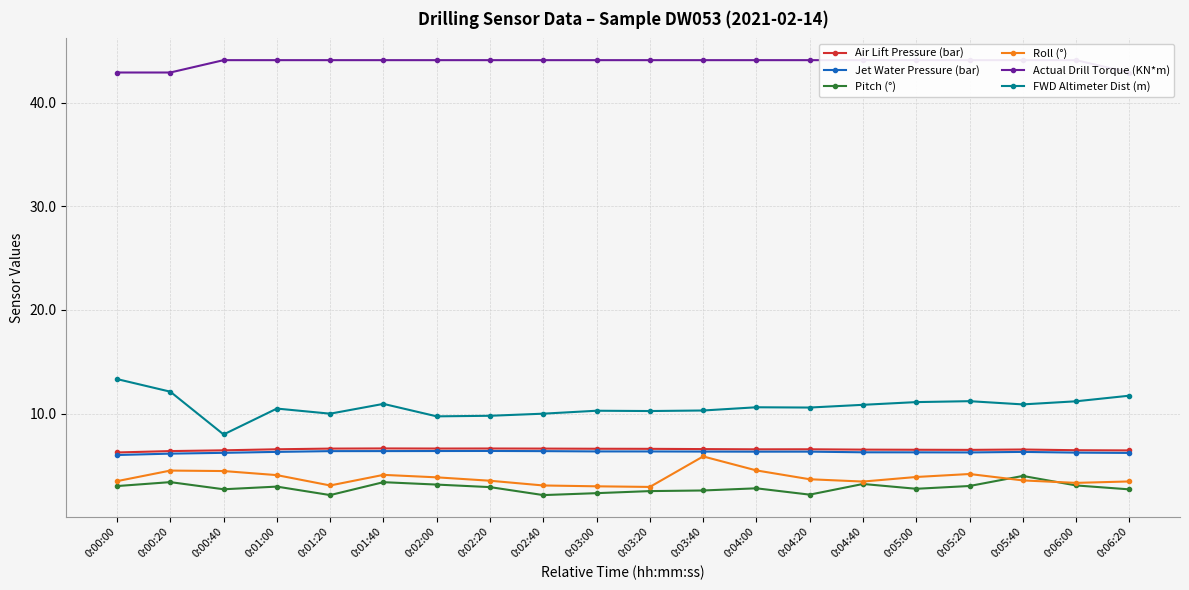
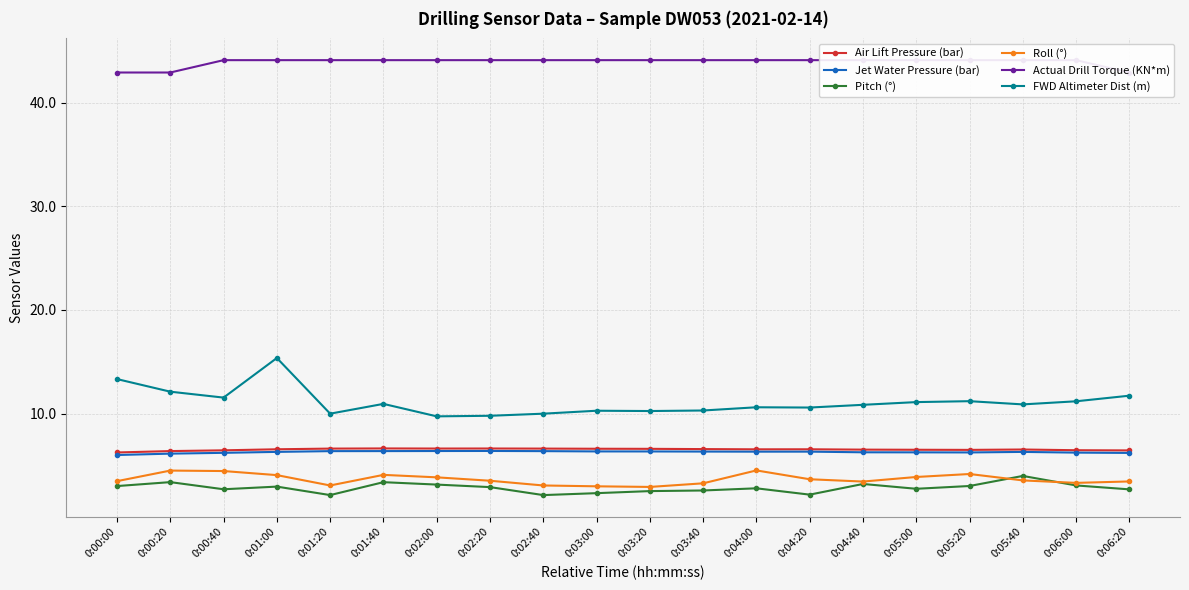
  {
    "Air Lift Pressure (bar)": {
      "0:01:00": 6.6,
      "0:01:40": 6.6,
      "0:03:00": 6.6,
      "0:03:20": 6.6,
      "0:04:40": 6.5
    },
    "Jet Water Pressure (bar)": {
      "0:01:00": 6.3,
      "0:01:40": 6.4,
      "0:03:00": 6.4,
      "0:03:20": 6.4,
      "0:04:40": 6.3
    },
    "Pitch (°)": {
      "0:00:00": 3.0,
      "0:00:20": 3.4,
      "0:00:40": 2.7,
      "0:01:00": 3.0,
      "0:01:20": 2.1,
      "0:01:40": 3.4,
      "0:02:00": 3.2,
      "0:02:20": 2.9,
      "0:02:40": 2.1,
      "0:03:00": 2.3,
      "0:03:20": 2.5,
      "0:03:40": 2.6,
      "0:04:00": 2.8,
      "0:04:20": 2.2,
      "0:05:00": 2.7,
      "0:05:20": 3.0,
      "0:05:40": 4.0,
      "0:06:20": 2.7
    },
    "Roll (°)": {
      "0:00:00": 3.5,
      "0:00:20": 4.5,
      "0:00:40": 4.5,
      "0:01:00": 4.1,
      "0:01:20": 3.1,
      "0:01:40": 4.1,
      "0:02:00": 3.9,
      "0:02:20": 3.5,
      "0:02:40": 3.1,
      "0:03:00": 3.0,
      "0:03:20": 2.9,
-     "0:03:40": 5.9,
+     "0:03:40": 3.3,
      "0:04:00": 4.5,
      "0:04:20": 3.7,
      "0:05:00": 3.9,
      "0:05:20": 4.2,
      "0:05:40": 3.6,
      "0:06:20": 3.5
    },
    "Actual Drill Torque (KN*m)": {
      "0:00:00": 42.9,
      "0:00:20": 42.9,
      "0:00:40": 44.1,
      "0:01:00": 44.1,
      "0:01:20": 44.1,
      "0:01:40": 44.1,
      "0:02:00": 44.1,
      "0:02:20": 44.1,
      "0:02:40": 44.1,
      "0:03:00": 44.1,
      "0:03:20": 44.1,
      "0:03:40": 44.1,
      "0:04:00": 44.1,
      "0:04:20": 44.1
    },
    "FWD Altimeter Dist (m)": {
      "0:00:00": 13.3,
      "0:00:20": 12.1,
-     "0:00:40": 8.0,
-     "0:01:00": 10.5,
+     "0:00:40": 11.5,
+     "0:01:00": 15.4,
      "0:01:20": 10.0,
      "0:01:40": 10.9,
      "0:02:00": 9.7,
      "0:02:20": 9.8,
      "0:02:40": 10.0,
      "0:03:00": 10.3,
      "0:03:20": 10.3,
      "0:03:40": 10.3,
      "0:04:00": 10.6,
      "0:04:20": 10.6,
      "0:04:40": 10.9,
      "0:05:00": 11.1,
      "0:05:20": 11.2,
      "0:05:40": 10.9,
      "0:06:00": 11.2,
      "0:06:20": 11.7
    }
  }
